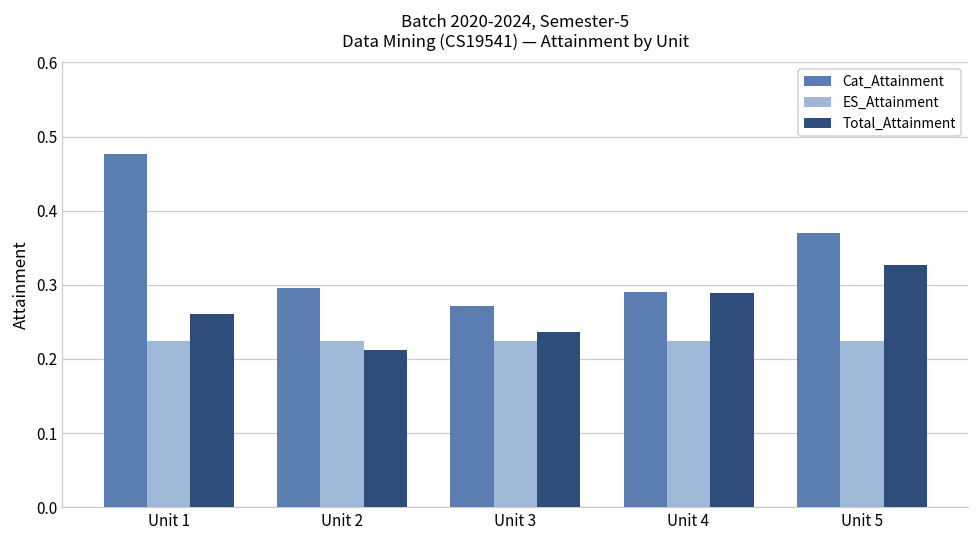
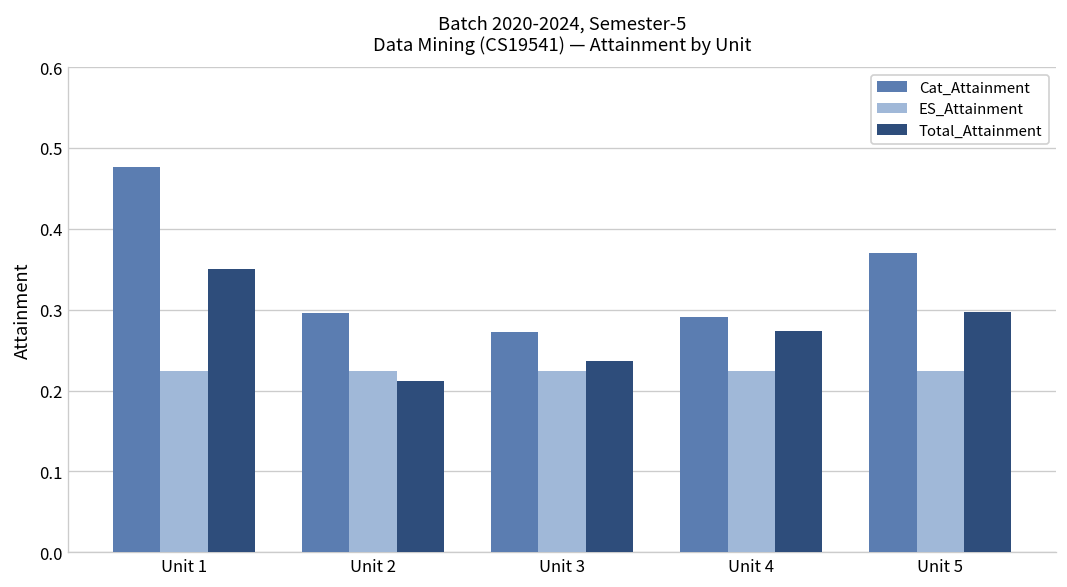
  {
    "Cat_Attainment": {
      "Unit 1": 0.48,
      "Unit 2": 0.30,
      "Unit 3": 0.27,
      "Unit 4": 0.29,
      "Unit 5": 0.37
    },
    "ES_Attainment": {
      "Unit 1": 0.22,
      "Unit 2": 0.22,
      "Unit 3": 0.22,
      "Unit 4": 0.22,
      "Unit 5": 0.22
    },
    "Total_Attainment": {
-     "Unit 1": 0.26,
+     "Unit 1": 0.35,
      "Unit 2": 0.21,
      "Unit 3": 0.24,
-     "Unit 4": 0.29,
-     "Unit 5": 0.33
+     "Unit 4": 0.27,
+     "Unit 5": 0.30
    }
  }
